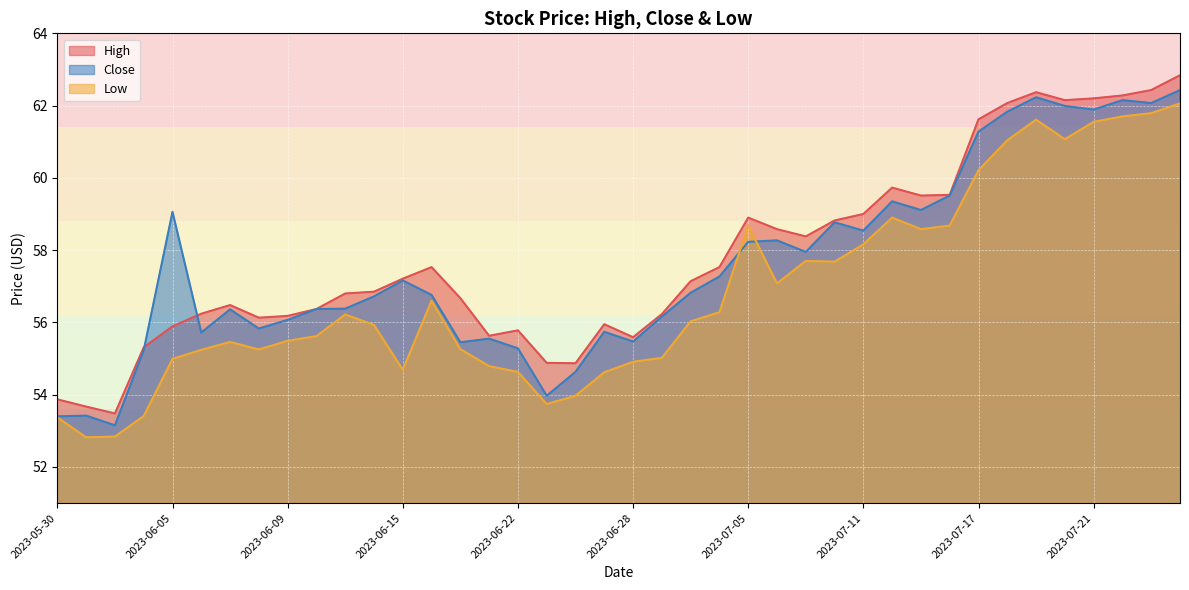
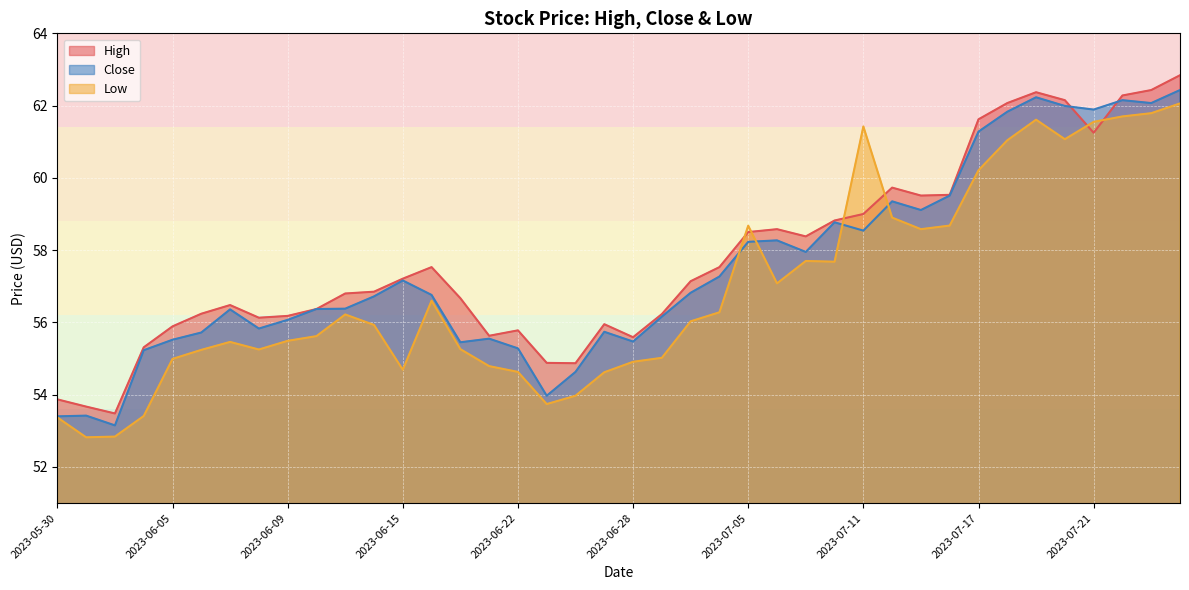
  {
    "High": {
      "2023-05-30": 53.9,
      "2023-06-05": 55.9,
      "2023-06-09": 56.2,
      "2023-06-22": 55.8,
      "2023-06-28": 55.6,
-     "2023-07-05": 58.9,
+     "2023-07-05": 58.5,
      "2023-07-11": 59.0,
      "2023-07-17": 61.6,
-     "2023-07-21": 62.2
+     "2023-07-21": 61.2
    },
    "Close": {
-     "2023-06-05": 59.1,
+     "2023-06-05": 55.5,
      "2023-06-09": 56.1,
      "2023-06-22": 55.3,
      "2023-06-28": 55.5,
      "2023-07-05": 58.2,
      "2023-07-11": 58.5,
      "2023-07-17": 61.3,
      "2023-07-21": 61.9
    },
    "Low": {
      "2023-06-05": 55.0,
      "2023-06-09": 55.5,
      "2023-06-15": 54.7,
      "2023-06-22": 54.6,
      "2023-06-28": 54.9,
      "2023-07-05": 58.7,
-     "2023-07-11": 58.2,
+     "2023-07-11": 61.4,
      "2023-07-17": 60.2,
      "2023-07-21": 61.5
    }
  }
